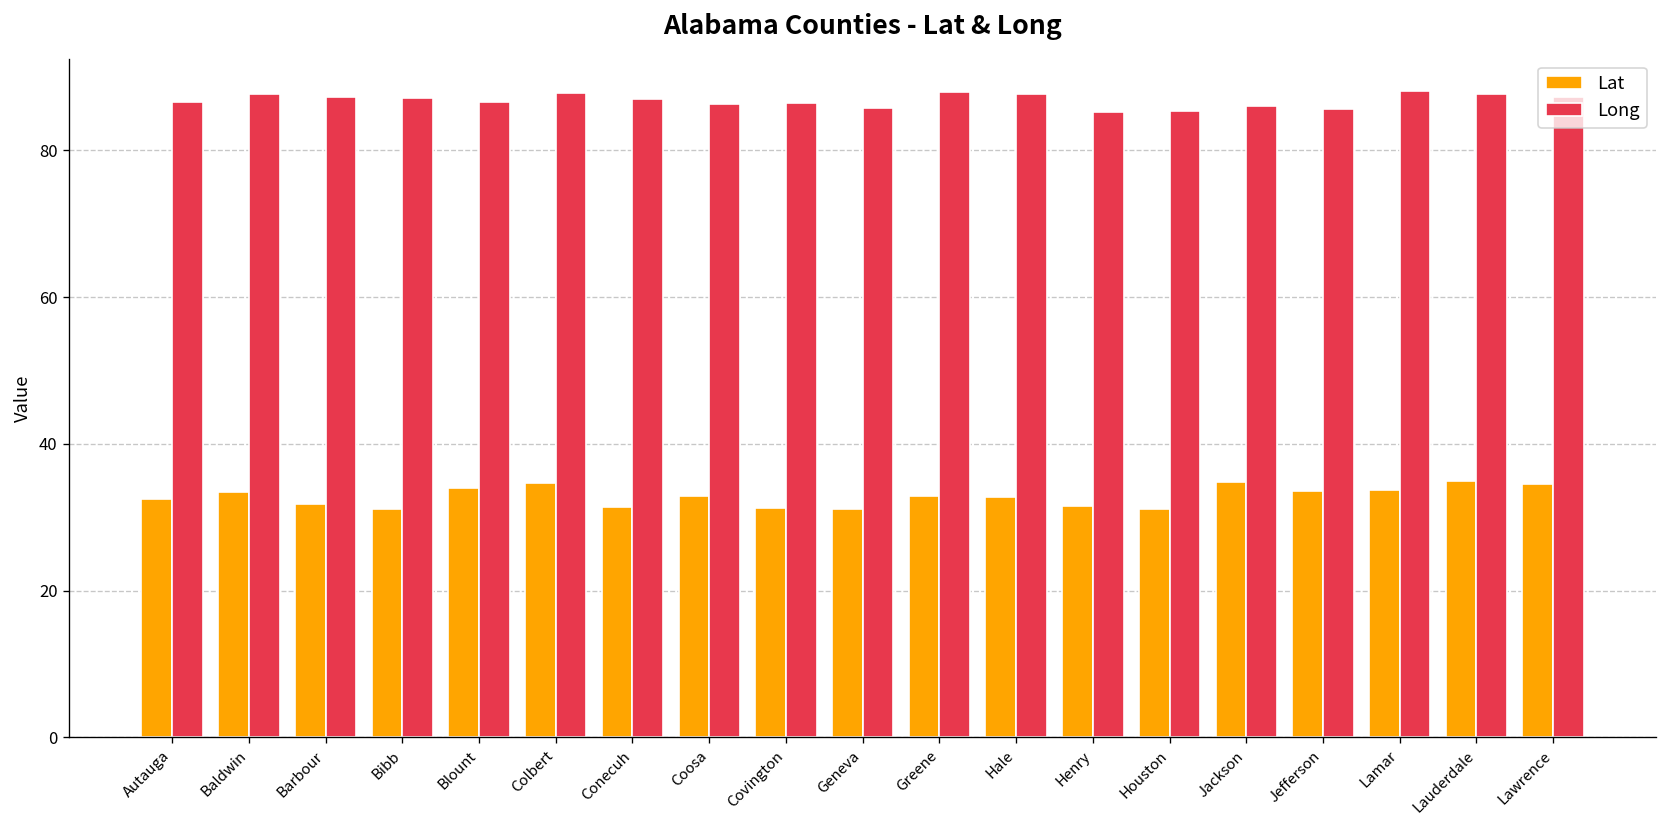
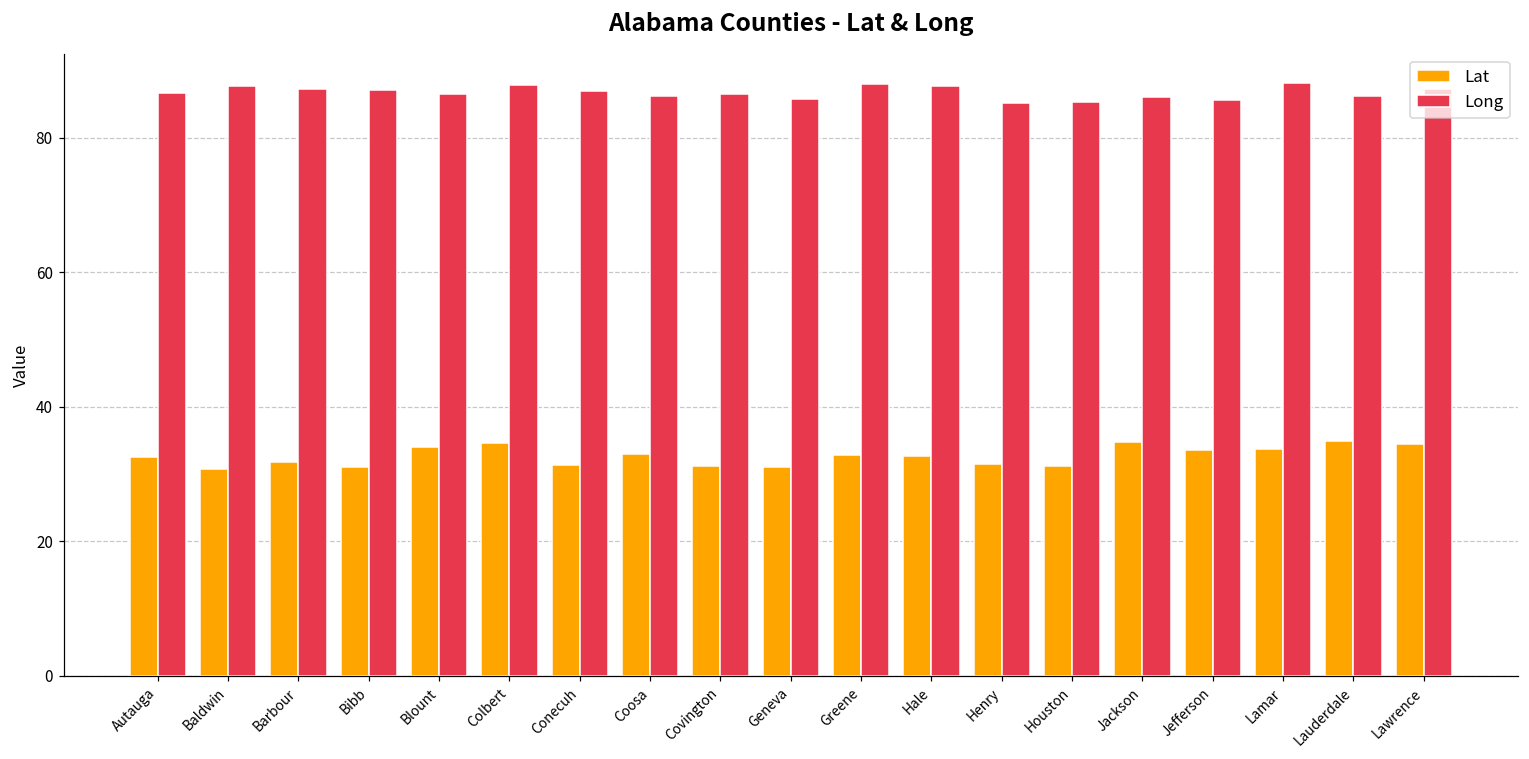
  {
    "Lat": {
      "Autauga": 33,
-     "Baldwin": 33,
+     "Baldwin": 31,
      "Barbour": 32,
      "Bibb": 31,
      "Blount": 34,
      "Colbert": 35,
      "Conecuh": 31,
      "Coosa": 33,
      "Covington": 31,
      "Geneva": 31,
      "Greene": 33,
      "Hale": 33,
      "Henry": 32,
      "Houston": 31,
      "Jackson": 35,
      "Jefferson": 34,
      "Lamar": 34,
      "Lauderdale": 35,
      "Lawrence": 35
    },
    "Long": {
      "Autauga": 87,
      "Baldwin": 88,
      "Barbour": 87,
      "Bibb": 87,
      "Blount": 87,
      "Colbert": 88,
      "Conecuh": 87,
      "Coosa": 86,
      "Covington": 86,
      "Geneva": 86,
      "Greene": 88,
      "Hale": 88,
      "Henry": 85,
      "Houston": 85,
      "Jackson": 86,
      "Jefferson": 86,
      "Lamar": 88,
-     "Lauderdale": 88
+     "Lauderdale": 86
    }
  }
